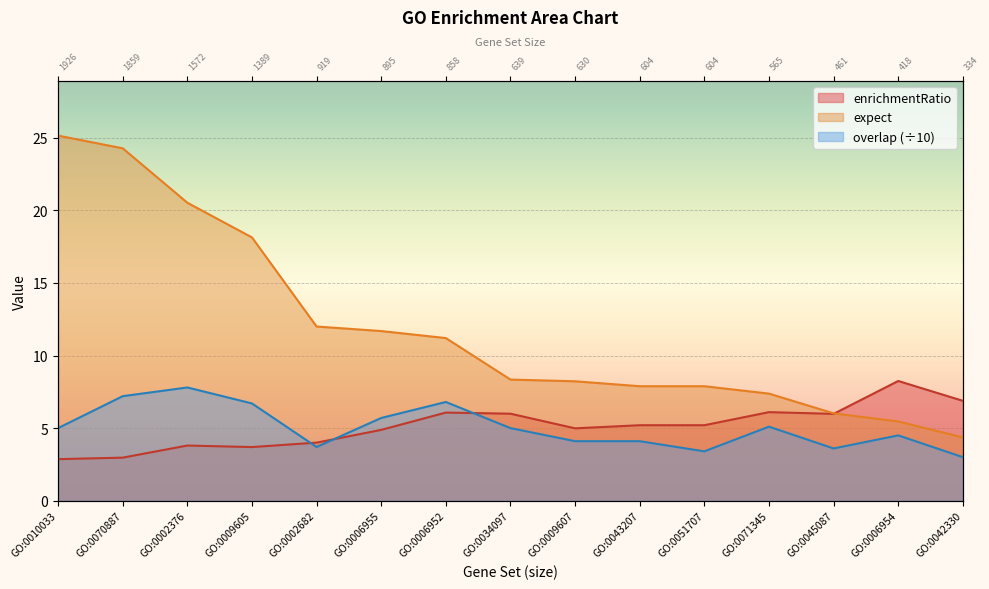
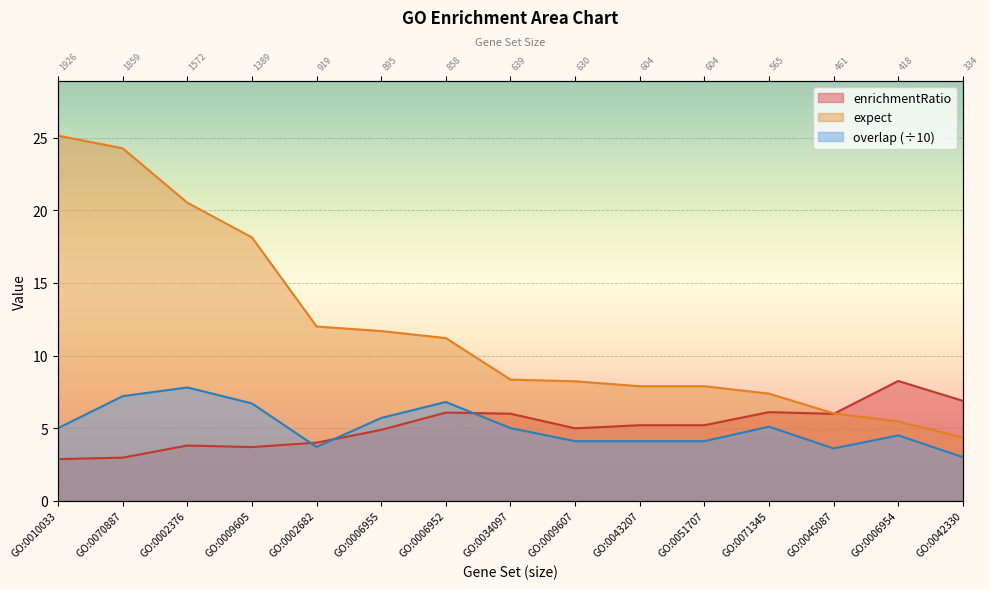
  {
    "overlap (÷10)": {
      "GO:0010033": 5.0,
      "GO:0070887": 7.2,
      "GO:0002376": 7.8,
      "GO:0009605": 6.7,
      "GO:0002682": 3.7,
      "GO:0006955": 5.7,
      "GO:0006952": 6.8,
      "GO:0034097": 5.0,
      "GO:0009607": 4.1,
      "GO:0043207": 4.1,
-     "GO:0051707": 3.4,
+     "GO:0051707": 4.1,
      "GO:0071345": 5.1,
      "GO:0045087": 3.6,
      "GO:0006954": 4.5,
      "GO:0042330": 3.0
    }
  }
